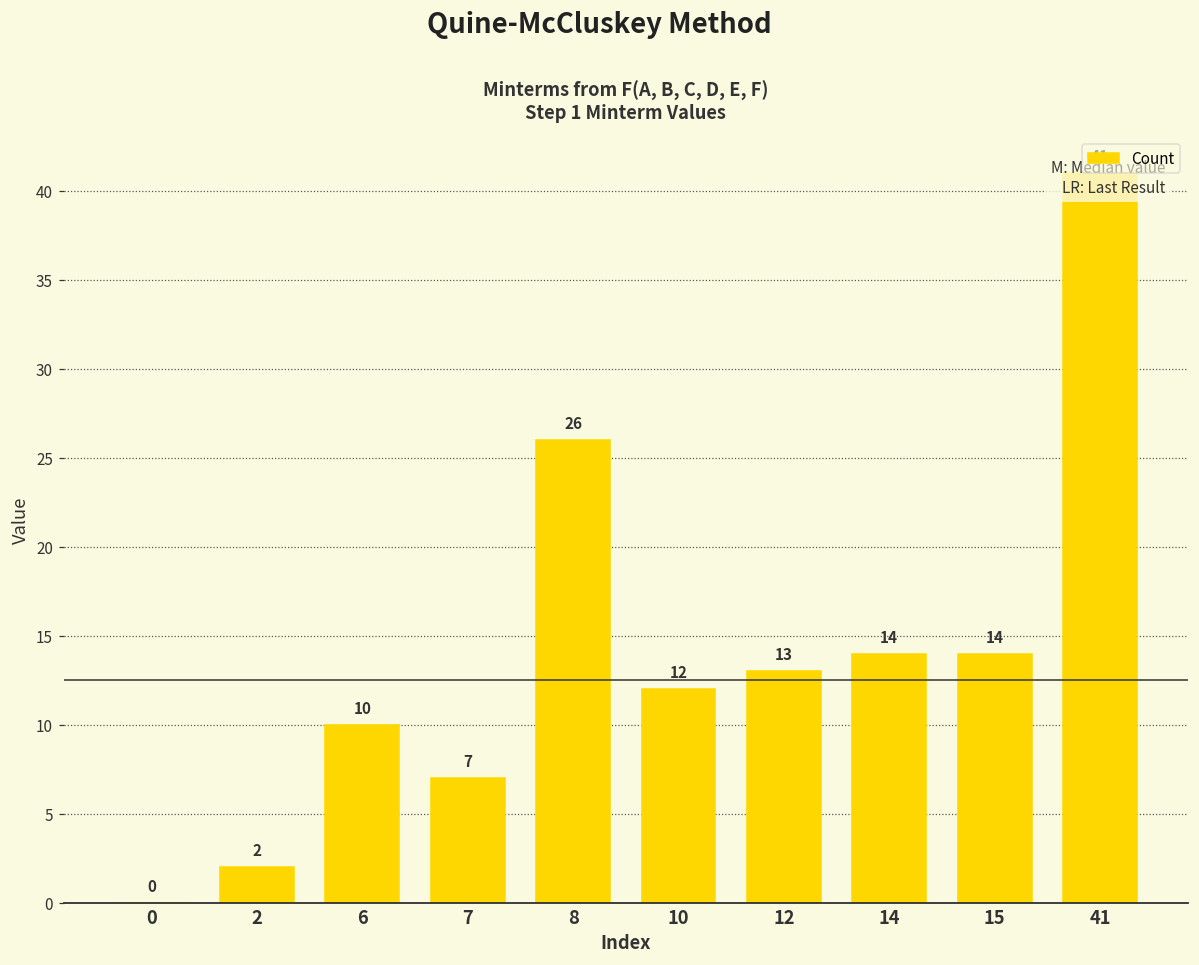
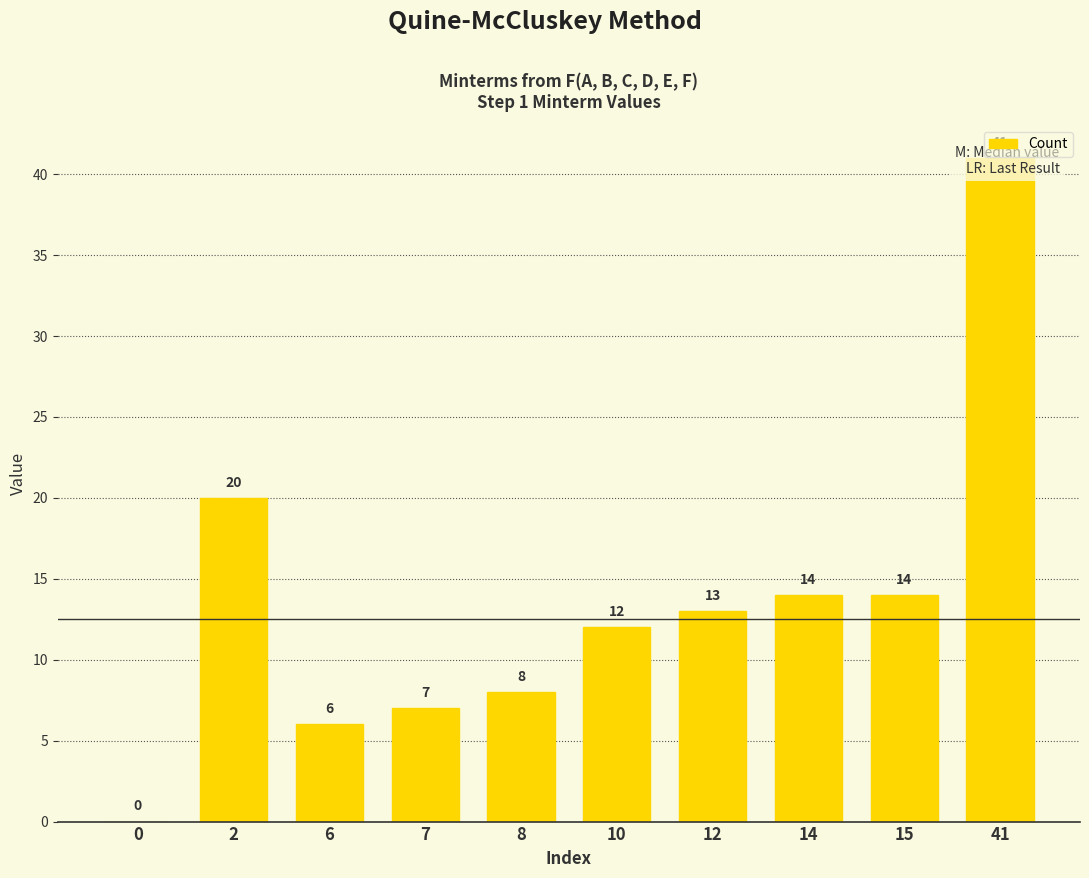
  {
    "0": 0,
-   "2": 2,
-   "6": 10,
+   "2": 20,
+   "6": 6,
    "7": 7,
-   "8": 26,
+   "8": 8,
    "10": 12,
    "12": 13,
    "14": 14,
    "15": 14
  }
